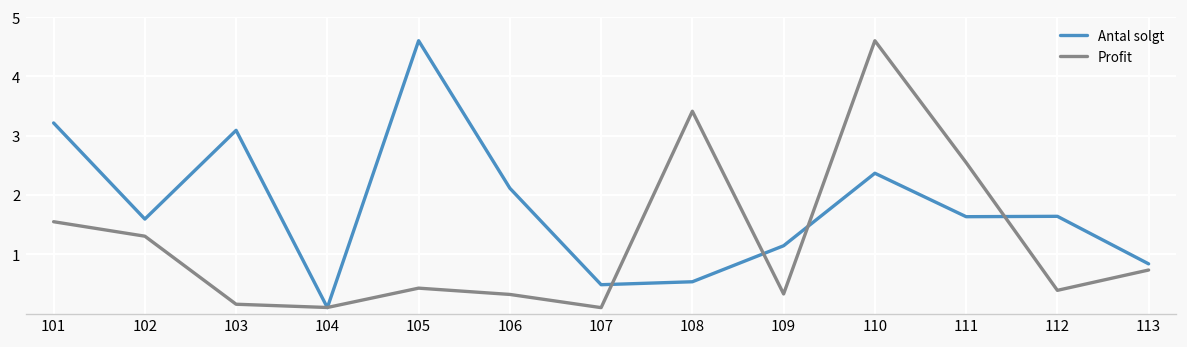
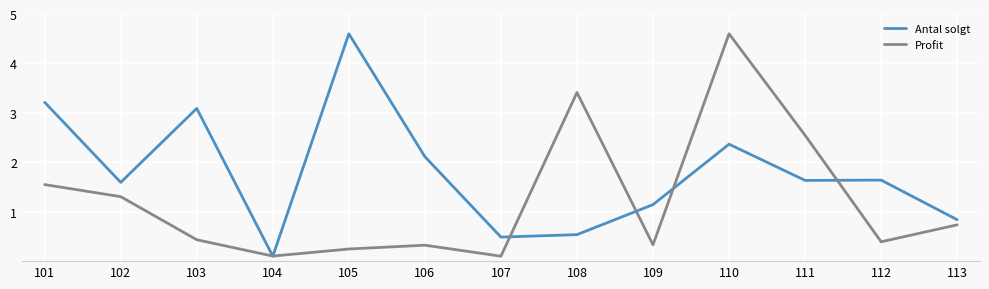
  {
    "Antal solgt": {
      "101": 3.2,
      "102": 1.6,
      "103": 3.1,
      "105": 4.6,
      "106": 2.1,
      "107": 0.5,
      "108": 0.5,
      "109": 1.1,
      "110": 2.4,
      "111": 1.6,
      "112": 1.6,
      "113": 0.8
    },
    "Profit": {
      "101": 1.5,
      "102": 1.3,
-     "103": 0.2,
-     "105": 0.4,
+     "103": 0.4,
+     "105": 0.2,
      "106": 0.3,
      "107": 0.1,
      "108": 3.4,
      "109": 0.3,
      "110": 4.6,
      "111": 2.5,
      "112": 0.4,
      "113": 0.7
    }
  }
